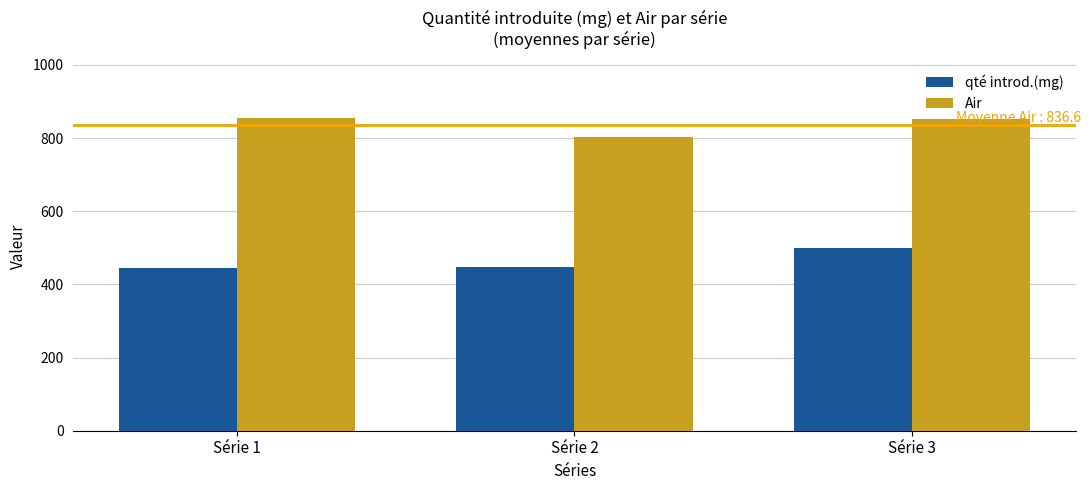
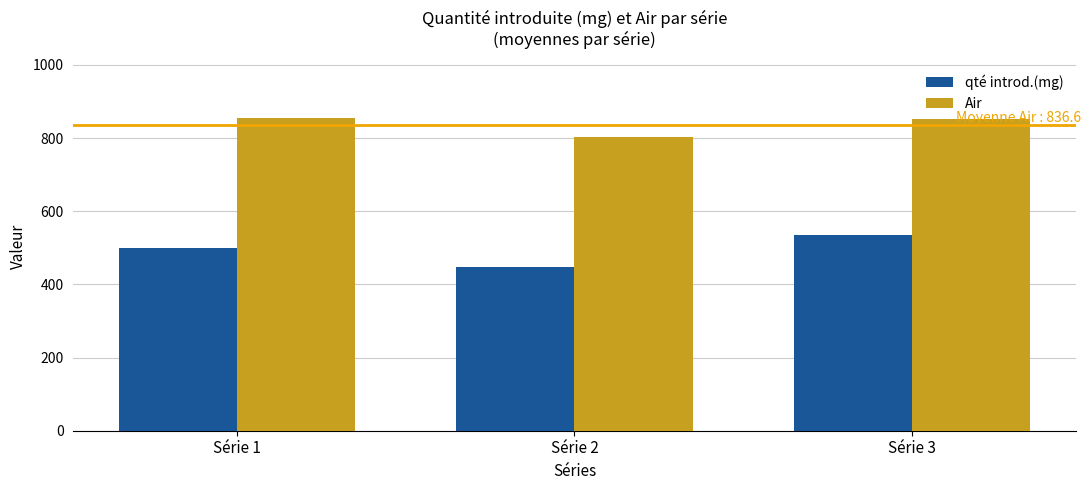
  {
    "qté introd.(mg)": {
-     "Série 1": 440,
+     "Série 1": 500,
      "Série 2": 450,
-     "Série 3": 500
+     "Série 3": 540
    },
    "Air": {
      "Série 1": 850,
      "Série 2": 800
    }
  }
